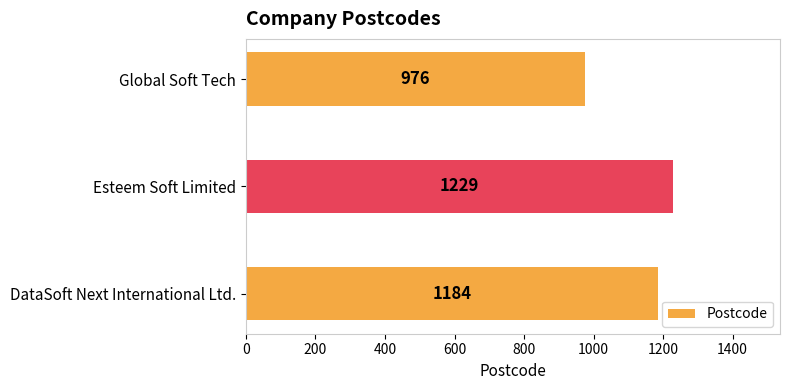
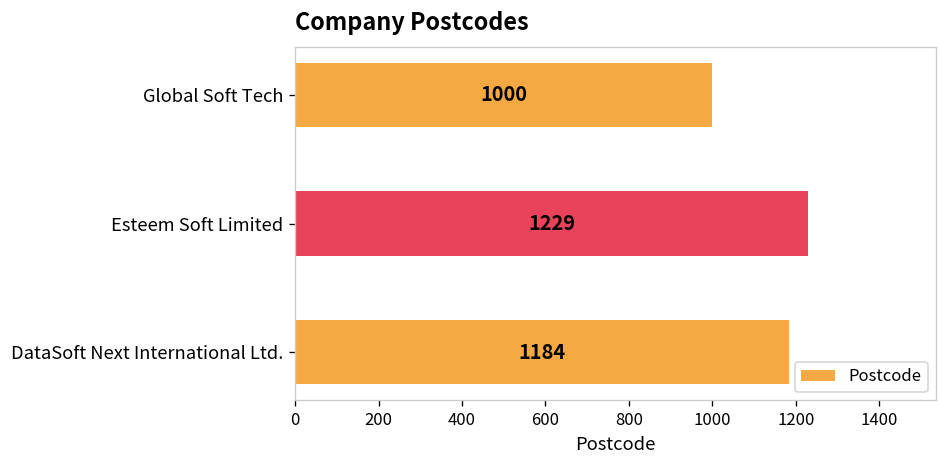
  {
-   "Global Soft Tech": 976,
+   "Global Soft Tech": 1000,
    "Esteem Soft Limited": 1229,
    "DataSoft Next International Ltd.": 1184
  }
